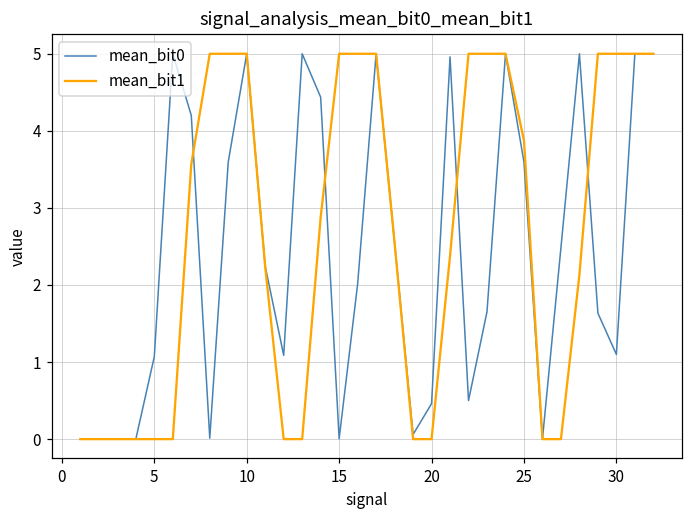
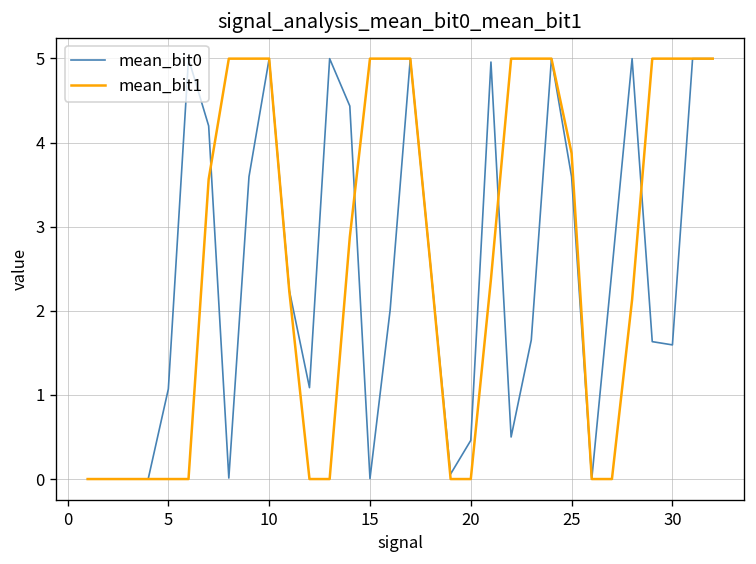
  {
    "mean_bit0": {
      "5": 1.1,
      "15": 0.0,
      "20": 0.5,
      "25": 3.6,
-     "30": 1.1
+     "30": 1.6
    },
    "mean_bit1": {
      "5": 0.0,
      "15": 5.0,
      "20": 0.0,
      "25": 3.9,
      "30": 5.0
    }
  }
